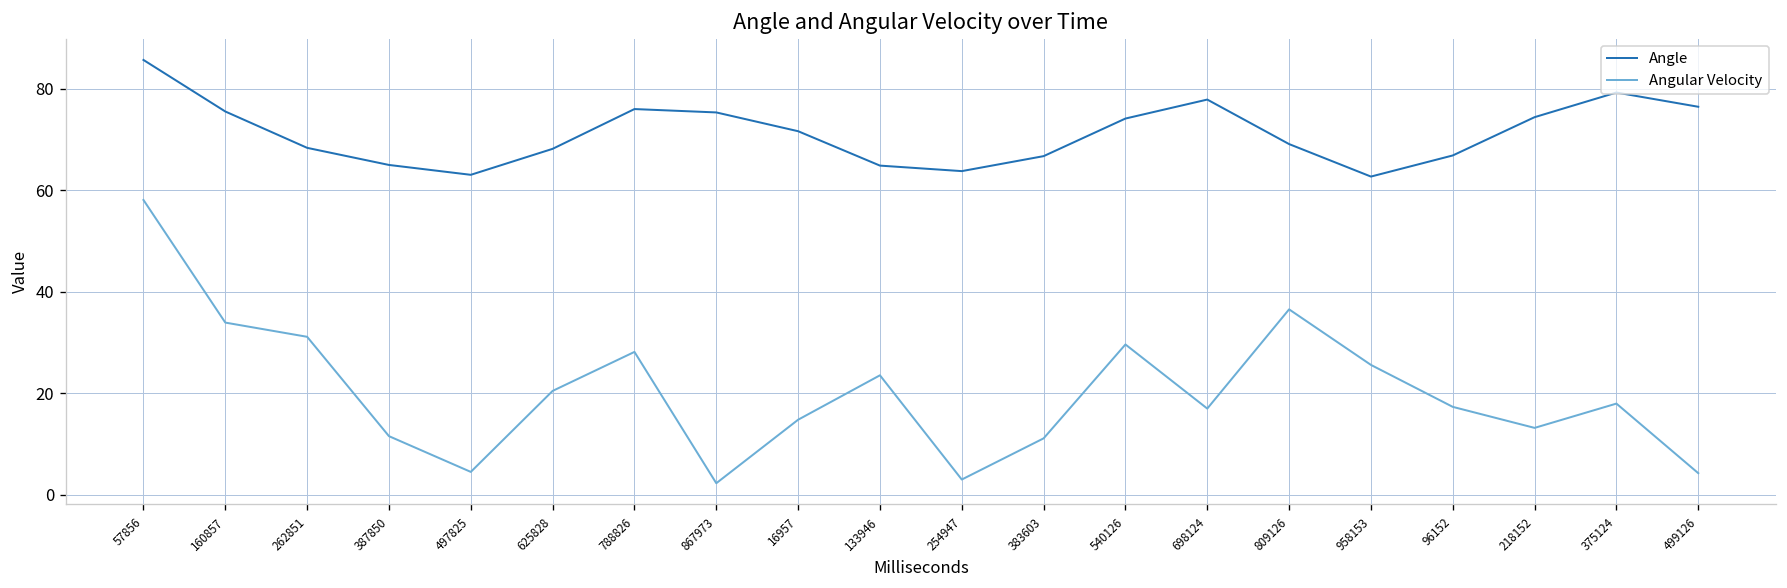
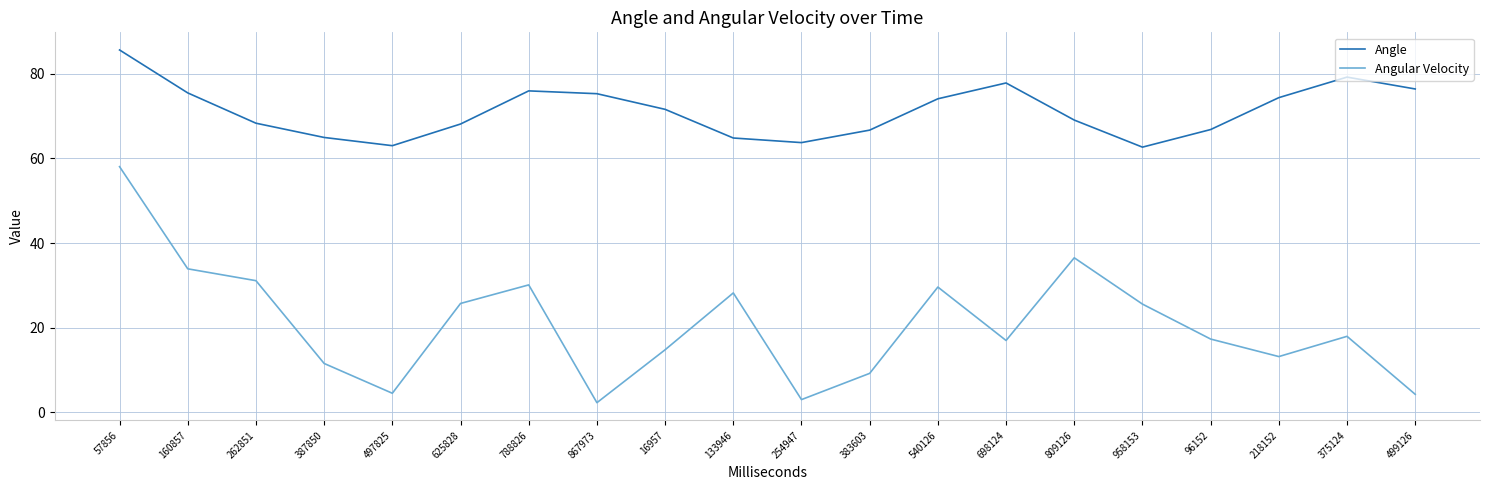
  {
    "Angle": {
      "57856": 86,
      "160857": 75,
      "262851": 68,
      "387850": 65,
      "497825": 63,
      "625828": 68,
      "788826": 76,
      "867973": 75,
      "16957": 72,
      "133946": 65,
      "254947": 64,
      "383603": 67,
      "540126": 74,
      "698124": 78,
      "809126": 69,
      "958153": 63,
      "96152": 67,
      "218152": 74,
      "499126": 76
    },
    "Angular Velocity": {
      "57856": 58,
      "160857": 34,
      "262851": 31,
      "387850": 12,
      "497825": 5,
-     "625828": 20,
-     "788826": 28,
+     "625828": 26,
+     "788826": 30,
      "867973": 2,
      "16957": 15,
-     "133946": 24,
+     "133946": 28,
      "254947": 3,
-     "383603": 11,
+     "383603": 9,
      "540126": 30,
      "698124": 17,
      "809126": 37,
      "958153": 26,
      "96152": 17,
      "218152": 13,
      "375124": 18,
      "499126": 4
    }
  }
